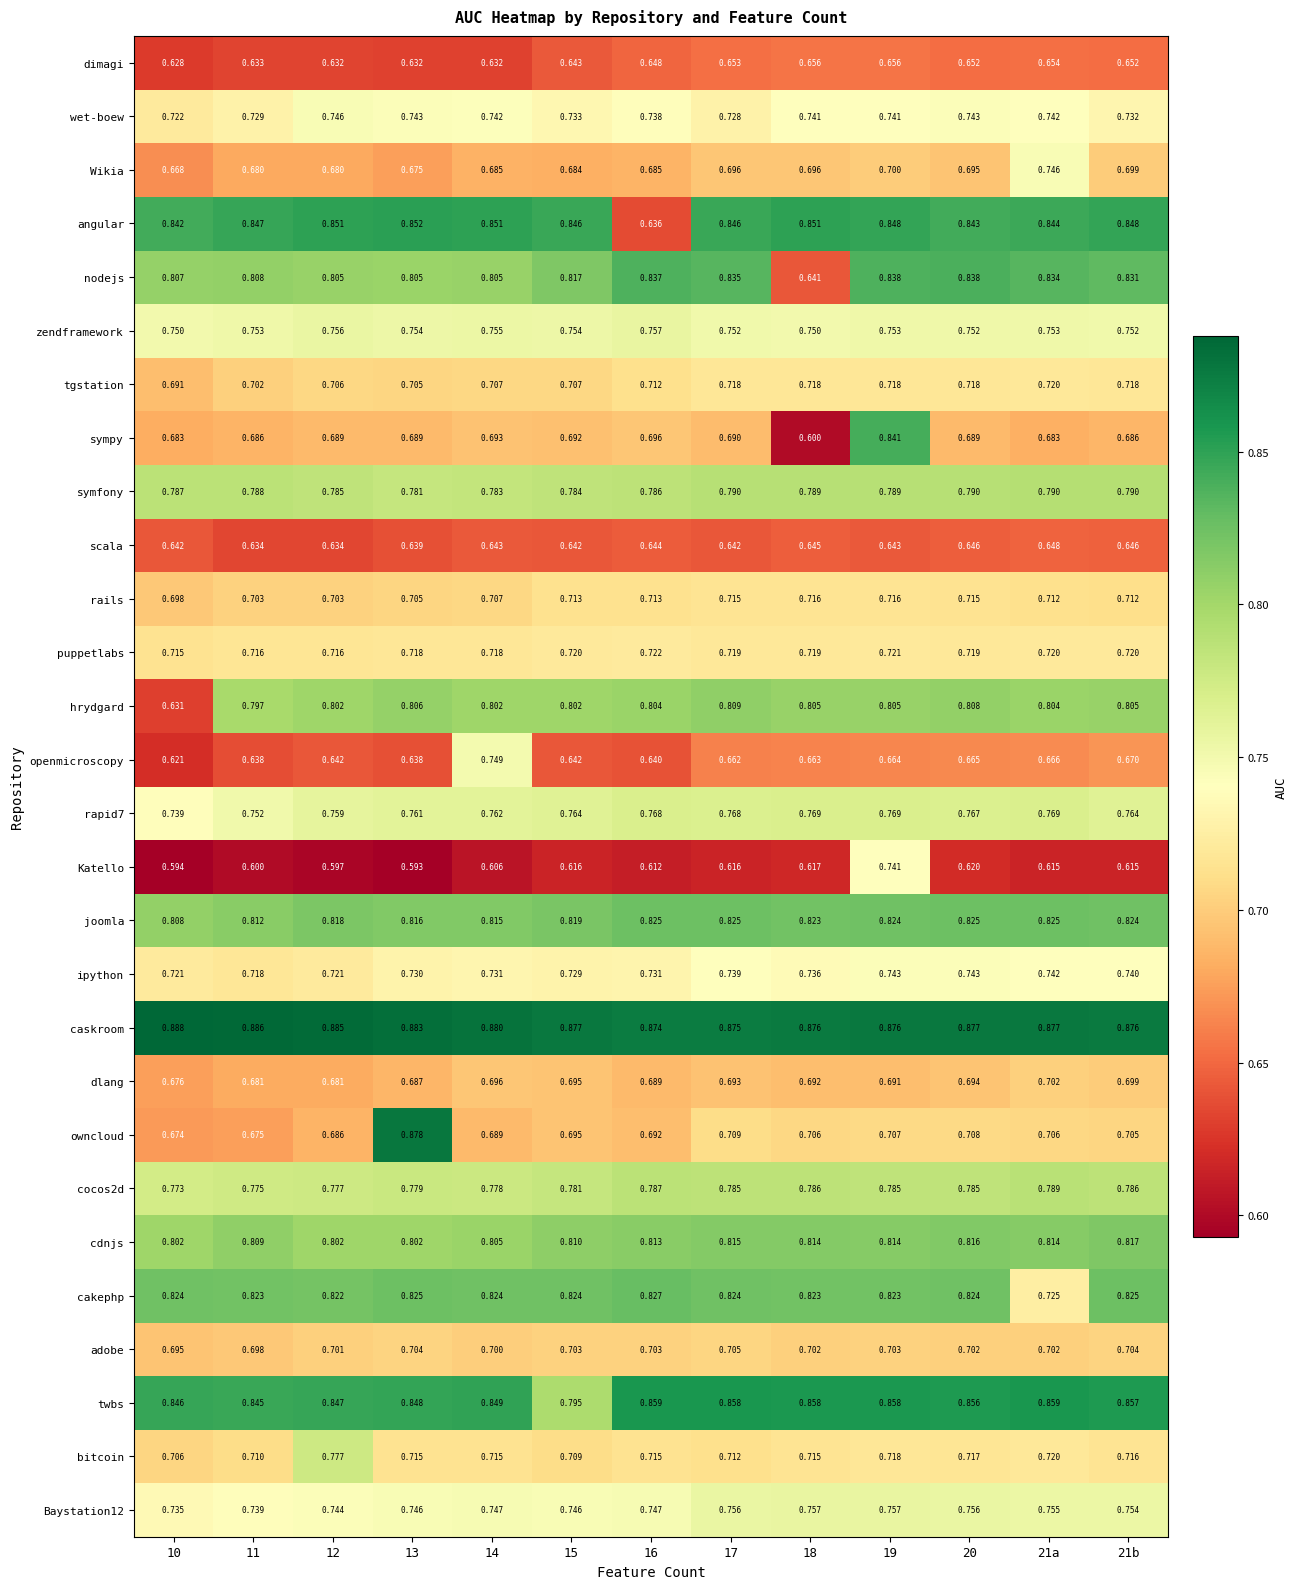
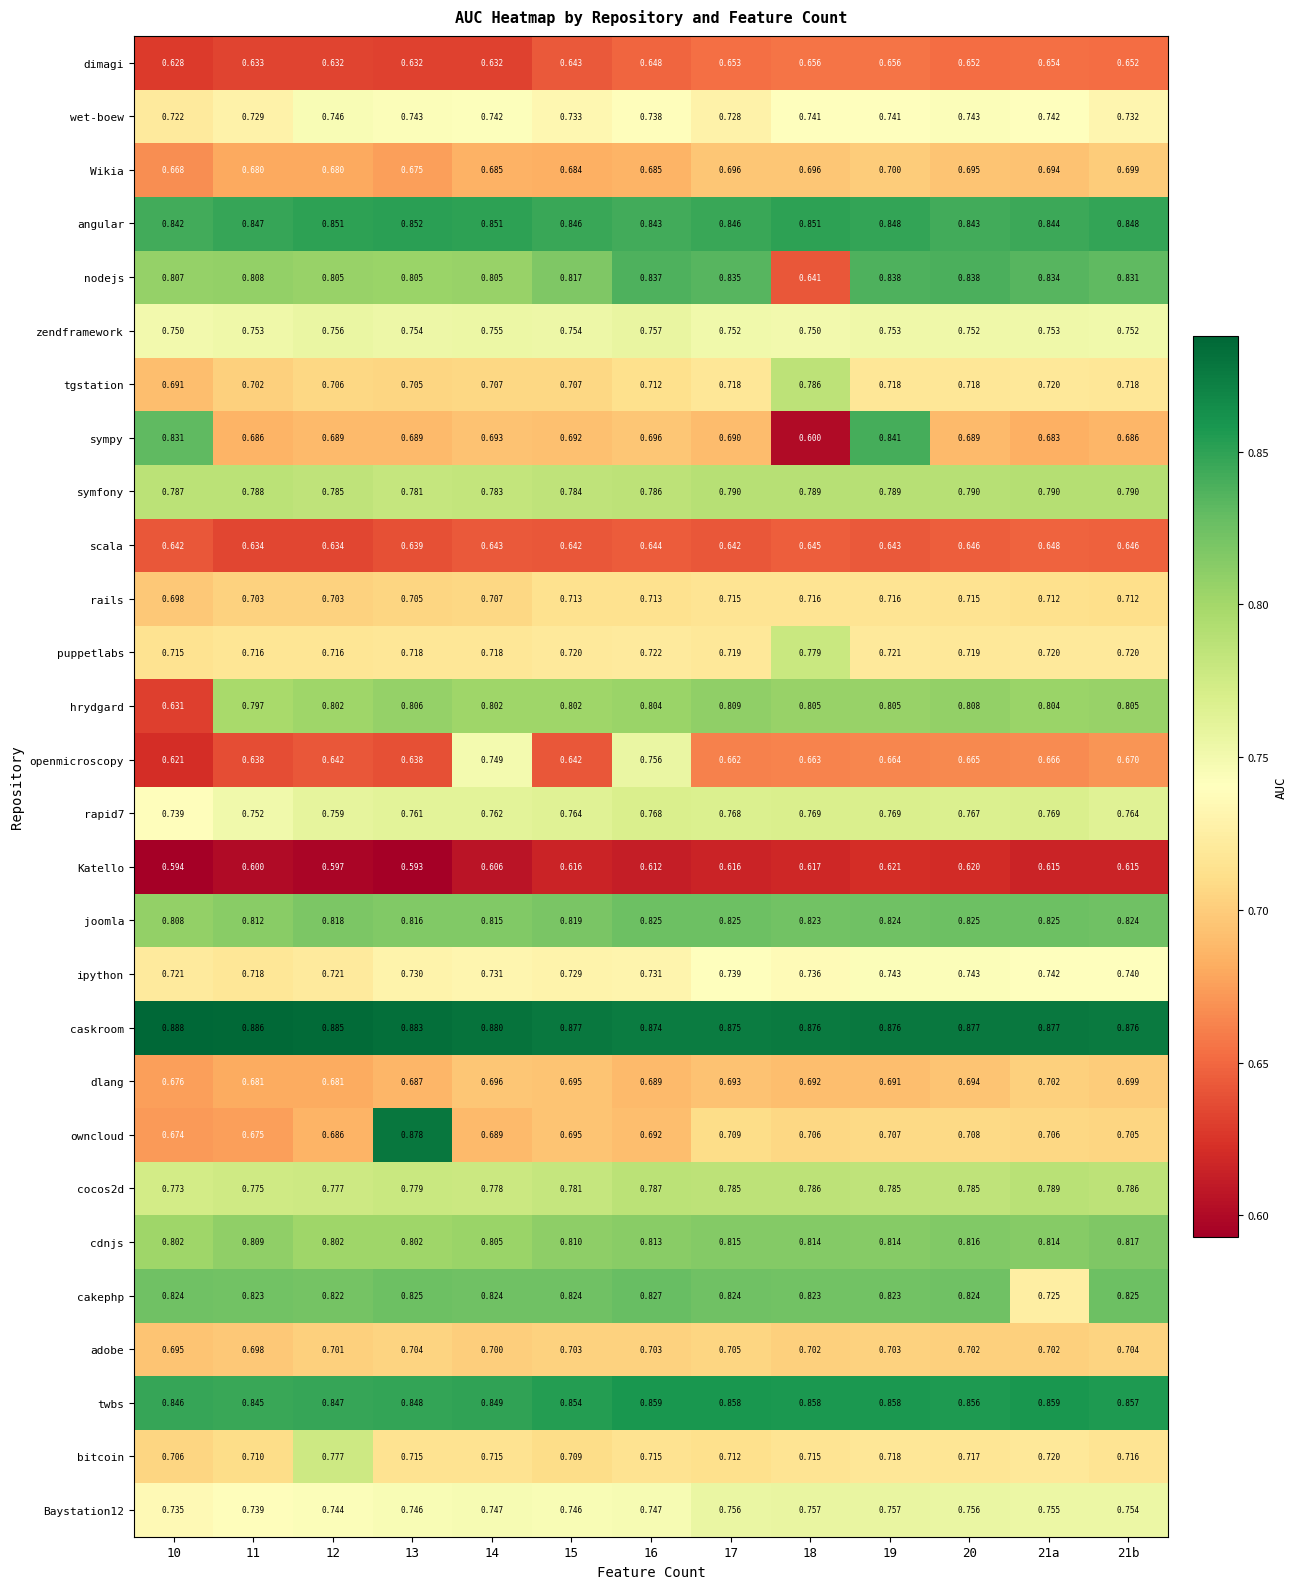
  {
    "Wikia": {
      "10": 0.668,
      "11": 0.680,
      "12": 0.680,
      "13": 0.675,
      "14": 0.685,
      "15": 0.684,
      "16": 0.685,
      "17": 0.696,
      "18": 0.696,
      "19": 0.700,
      "20": 0.695,
-     "21a": 0.746,
+     "21a": 0.694,
      "21b": 0.699
    },
    "angular": {
      "10": 0.842,
      "11": 0.847,
      "12": 0.851,
      "13": 0.852,
      "14": 0.851,
      "15": 0.846,
-     "16": 0.636,
+     "16": 0.843,
      "17": 0.846,
      "18": 0.851,
      "19": 0.848,
      "20": 0.843,
      "21a": 0.844,
      "21b": 0.848
    },
    "tgstation": {
      "10": 0.691,
      "11": 0.702,
      "12": 0.706,
      "13": 0.705,
      "14": 0.707,
      "15": 0.707,
      "16": 0.712,
      "17": 0.718,
-     "18": 0.718,
+     "18": 0.786,
      "19": 0.718,
      "20": 0.718,
      "21a": 0.720,
      "21b": 0.718
    },
    "sympy": {
-     "10": 0.683,
+     "10": 0.831,
      "11": 0.686,
      "12": 0.689,
      "13": 0.689,
      "14": 0.693,
      "15": 0.692,
      "16": 0.696,
      "17": 0.690,
      "18": 0.600,
      "19": 0.841,
      "20": 0.689,
      "21a": 0.683,
      "21b": 0.686
    },
    "puppetlabs": {
      "10": 0.715,
      "11": 0.716,
      "12": 0.716,
      "13": 0.718,
      "14": 0.718,
      "15": 0.720,
      "16": 0.722,
      "17": 0.719,
-     "18": 0.719,
+     "18": 0.779,
      "19": 0.721,
      "20": 0.719,
      "21a": 0.720,
      "21b": 0.720
    },
    "openmicroscopy": {
      "10": 0.621,
      "11": 0.638,
      "12": 0.642,
      "13": 0.638,
      "14": 0.749,
      "15": 0.642,
-     "16": 0.640,
+     "16": 0.756,
      "17": 0.662,
      "18": 0.663,
      "19": 0.664,
      "20": 0.665,
      "21a": 0.666,
      "21b": 0.670
    },
    "Katello": {
      "10": 0.594,
      "11": 0.600,
      "12": 0.597,
      "13": 0.593,
      "14": 0.606,
      "15": 0.616,
      "16": 0.612,
      "17": 0.616,
      "18": 0.617,
-     "19": 0.741,
+     "19": 0.621,
      "20": 0.620,
      "21a": 0.615,
      "21b": 0.615
    },
    "twbs": {
      "10": 0.846,
      "11": 0.845,
      "12": 0.847,
      "13": 0.848,
      "14": 0.849,
-     "15": 0.795,
+     "15": 0.854,
      "16": 0.859,
      "17": 0.858,
      "18": 0.858,
      "19": 0.858,
      "20": 0.856,
      "21a": 0.859,
      "21b": 0.857
    }
  }
